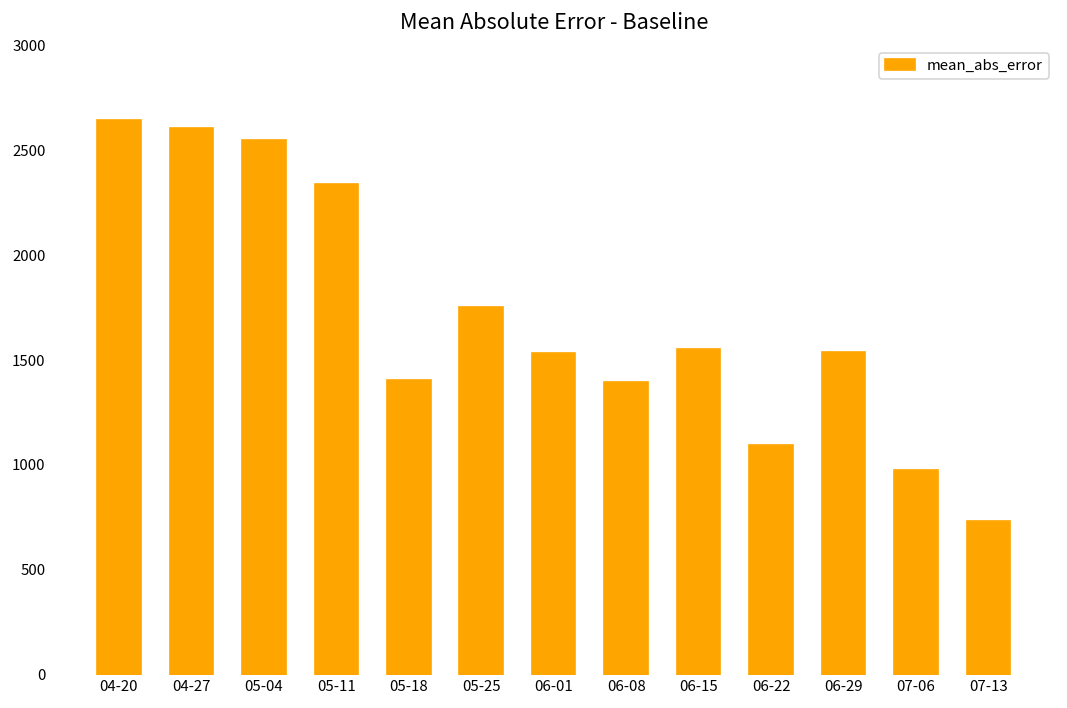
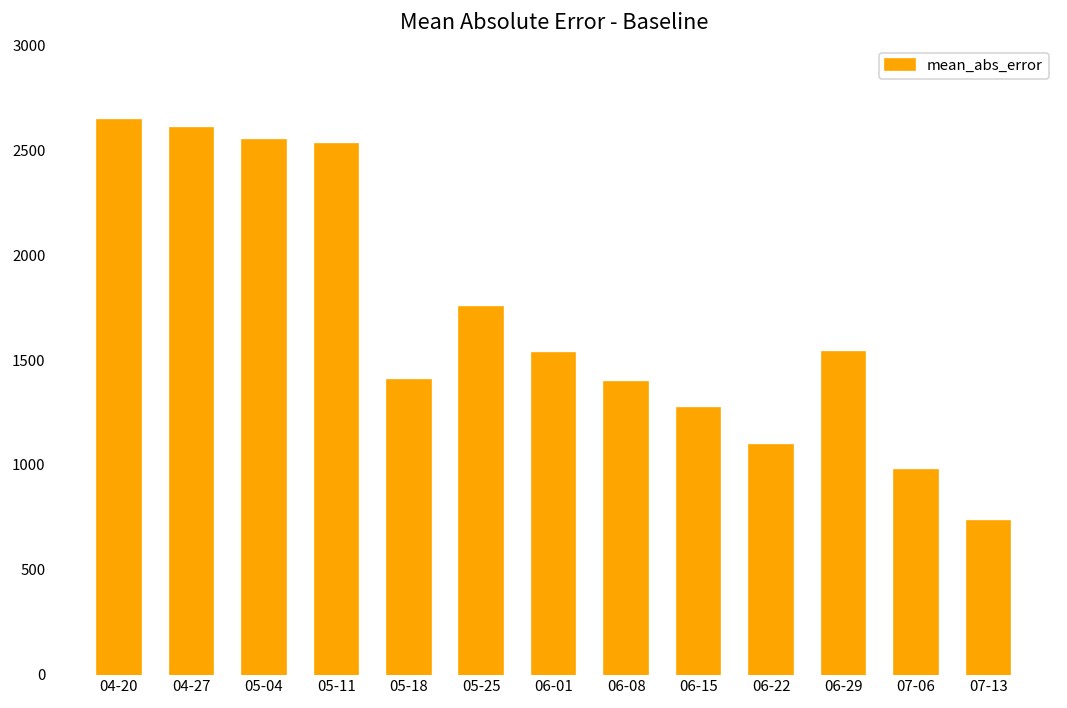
  {
    "04-20": 2640,
    "04-27": 2610,
    "05-04": 2550,
-   "05-11": 2340,
+   "05-11": 2530,
    "05-18": 1410,
    "05-25": 1750,
    "06-01": 1530,
    "06-08": 1400,
-   "06-15": 1550,
+   "06-15": 1270,
    "06-22": 1090,
    "06-29": 1540,
    "07-06": 970,
    "07-13": 730
  }
